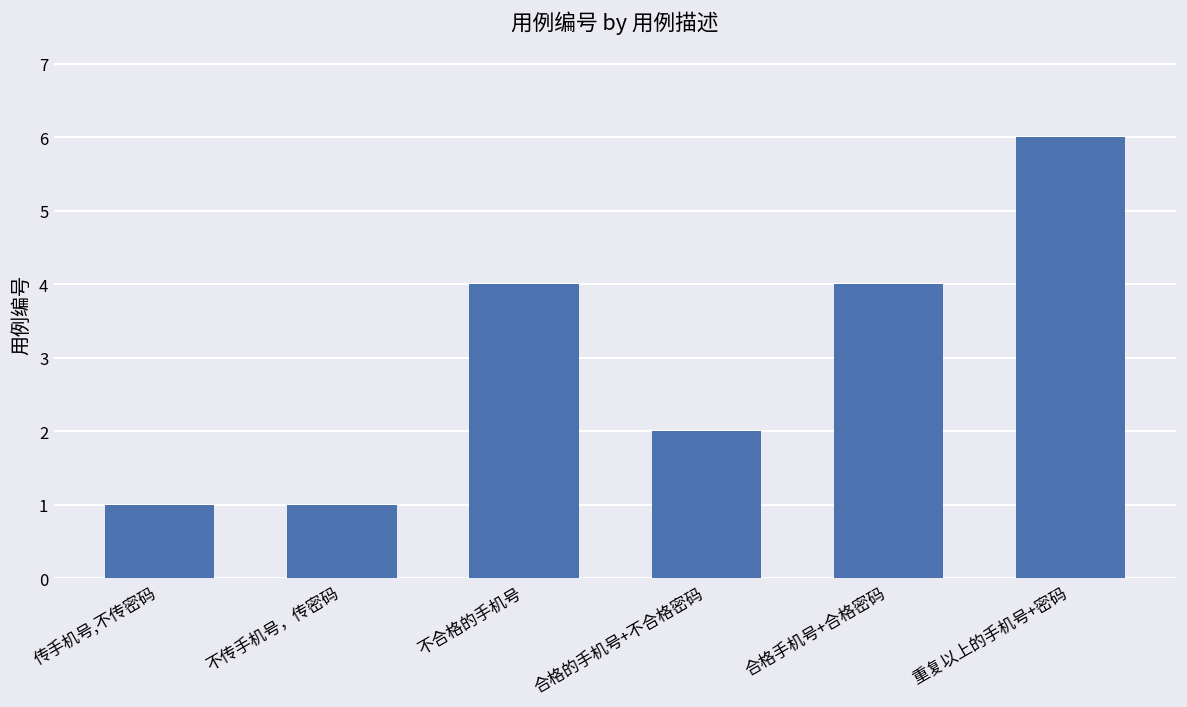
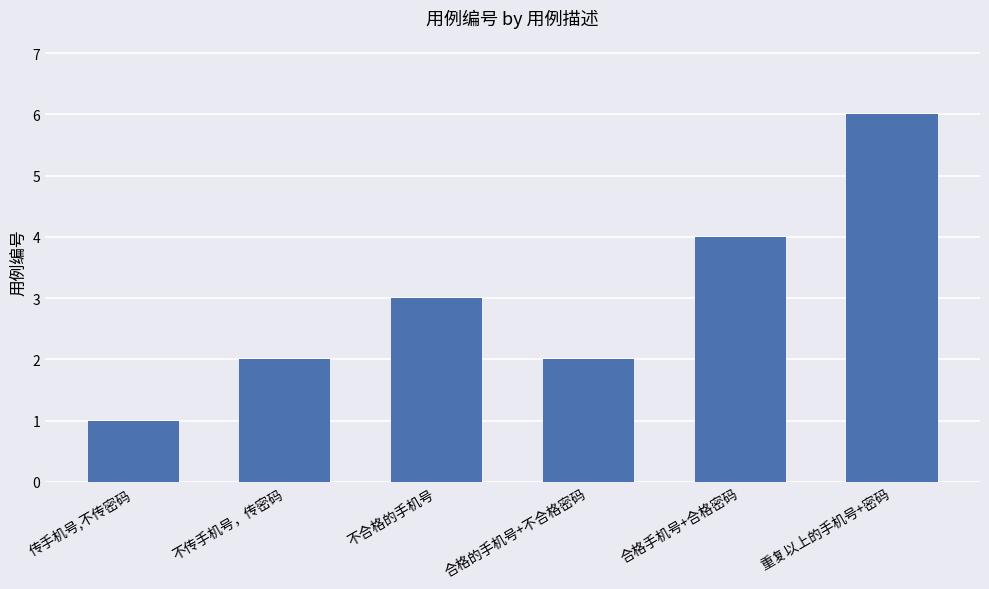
  {
    "传手机号,不传密码": 1,
-   "不传手机号，传密码": 1,
-   "不合格的手机号": 4,
+   "不传手机号，传密码": 2,
+   "不合格的手机号": 3,
    "合格的手机号+不合格密码": 2,
    "合格手机号+合格密码": 4,
    "重复以上的手机号+密码": 6
  }
